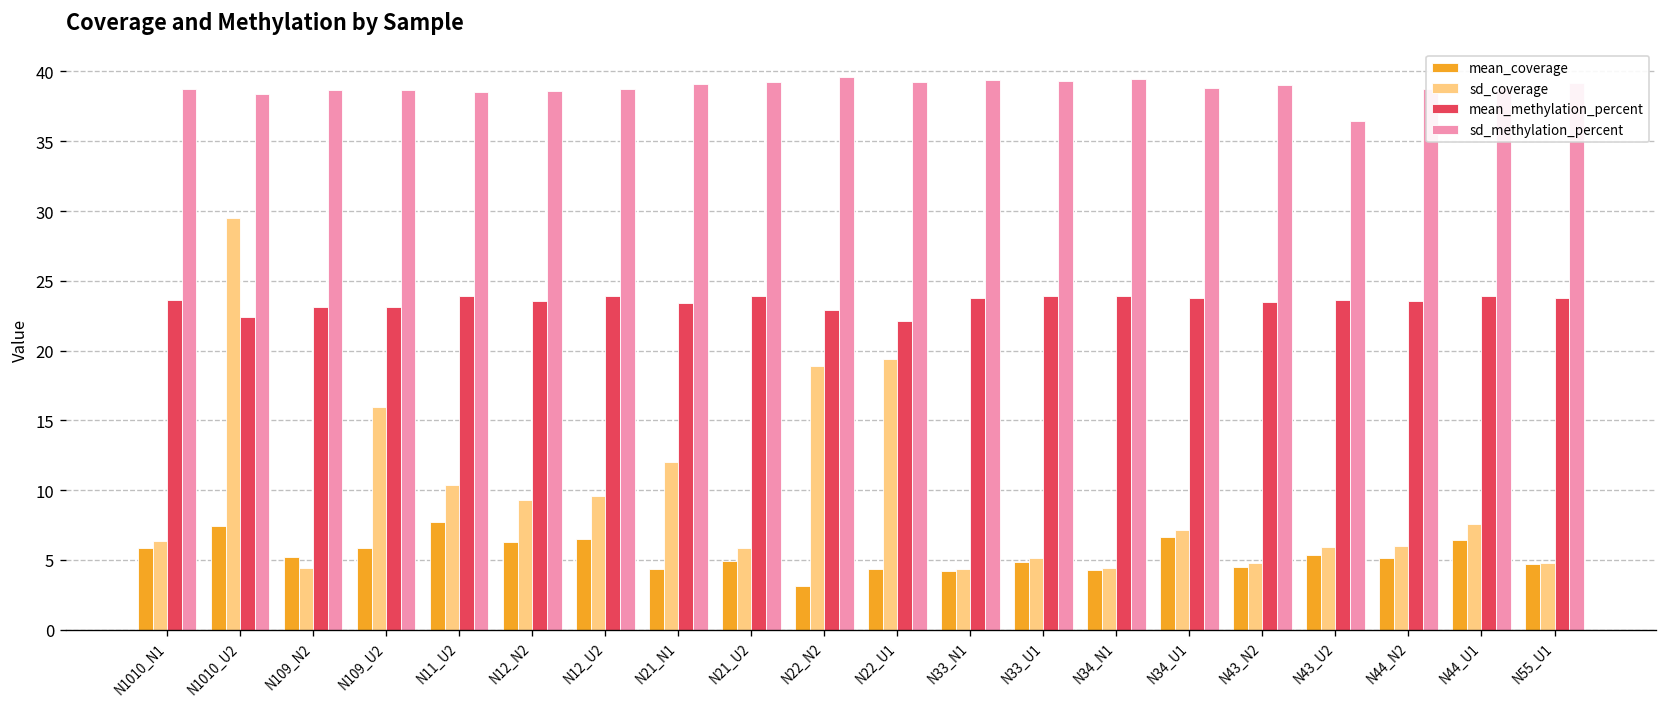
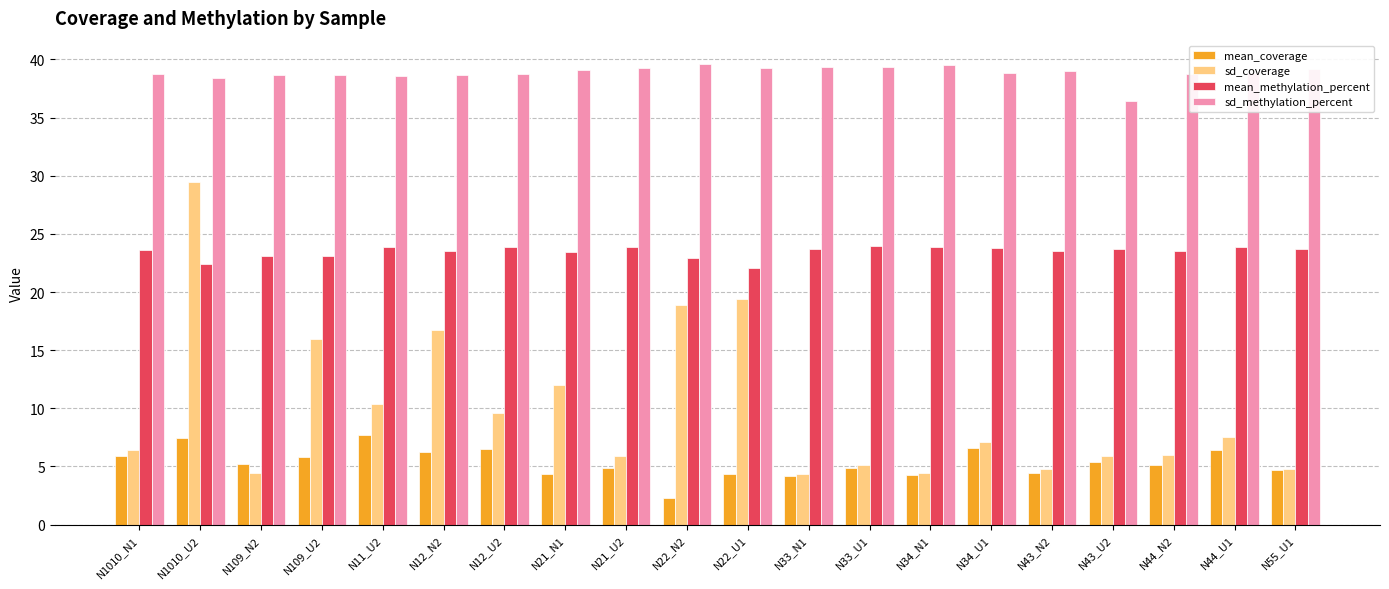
  {
    "mean_coverage": {
      "N1010_N1": 5.9,
      "N1010_U2": 7.4,
      "N109_N2": 5.2,
      "N109_U2": 5.9,
      "N11_U2": 7.7,
      "N12_N2": 6.3,
      "N12_U2": 6.5,
      "N21_N1": 4.3,
      "N21_U2": 4.9,
-     "N22_N2": 3.2,
+     "N22_N2": 2.3,
      "N22_U1": 4.3,
      "N33_N1": 4.2,
      "N33_U1": 4.9,
      "N34_N1": 4.3,
      "N34_U1": 6.6,
      "N43_N2": 4.5,
      "N43_U2": 5.4,
      "N44_N2": 5.2,
      "N44_U1": 6.5,
      "N55_U1": 4.7
    },
    "sd_coverage": {
      "N1010_N1": 6.4,
      "N1010_U2": 29.5,
      "N109_N2": 4.5,
      "N109_U2": 15.9,
      "N11_U2": 10.3,
-     "N12_N2": 9.3,
+     "N12_N2": 16.7,
      "N12_U2": 9.6,
      "N21_N1": 12.0,
      "N21_U2": 5.9,
      "N22_N2": 18.9,
      "N22_U1": 19.4,
      "N33_N1": 4.4,
      "N33_U1": 5.1,
      "N34_N1": 4.4,
      "N34_U1": 7.1,
      "N43_N2": 4.8,
      "N43_U2": 5.9,
      "N44_N2": 6.0,
      "N44_U1": 7.6,
      "N55_U1": 4.8
    },
    "mean_methylation_percent": {
      "N1010_N1": 23.6,
      "N1010_U2": 22.4,
      "N109_N2": 23.1,
      "N109_U2": 23.1,
      "N11_U2": 23.9,
      "N12_N2": 23.6,
      "N12_U2": 23.9,
      "N21_N1": 23.4,
      "N21_U2": 23.9,
      "N22_N2": 22.9,
      "N22_U1": 22.1,
      "N33_N1": 23.7,
      "N33_U1": 24.0,
      "N34_N1": 23.9,
      "N34_U1": 23.8,
      "N43_N2": 23.5,
      "N43_U2": 23.7,
      "N44_N2": 23.5,
      "N44_U1": 23.9,
      "N55_U1": 23.7
    },
    "sd_methylation_percent": {
      "N1010_N1": 38.7,
      "N1010_U2": 38.4,
      "N109_N2": 38.7,
      "N109_U2": 38.7,
      "N11_U2": 38.6,
      "N12_N2": 38.6,
      "N12_U2": 38.7,
      "N21_N1": 39.1,
      "N21_U2": 39.3,
      "N22_N2": 39.6,
      "N22_U1": 39.2,
      "N33_N1": 39.4,
      "N33_U1": 39.3,
      "N34_N1": 39.5,
      "N34_U1": 38.8,
      "N43_N2": 39.0,
      "N43_U2": 36.4
    }
  }
